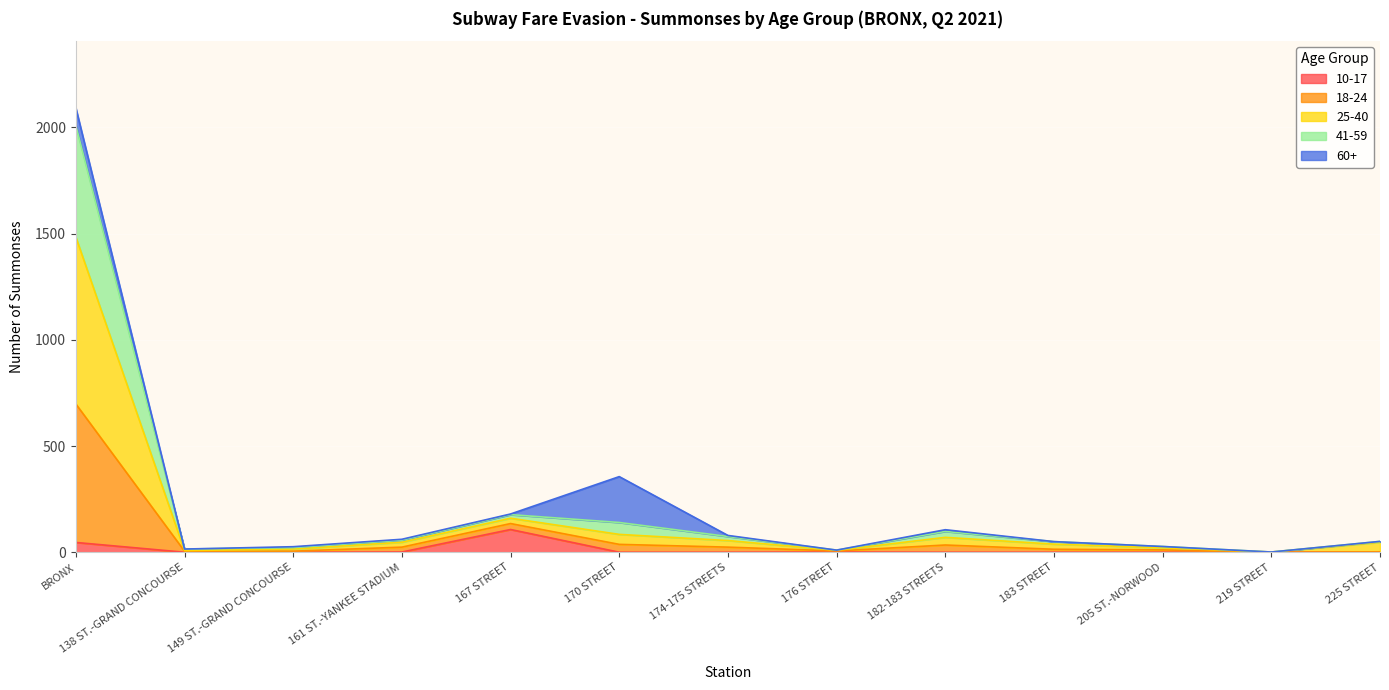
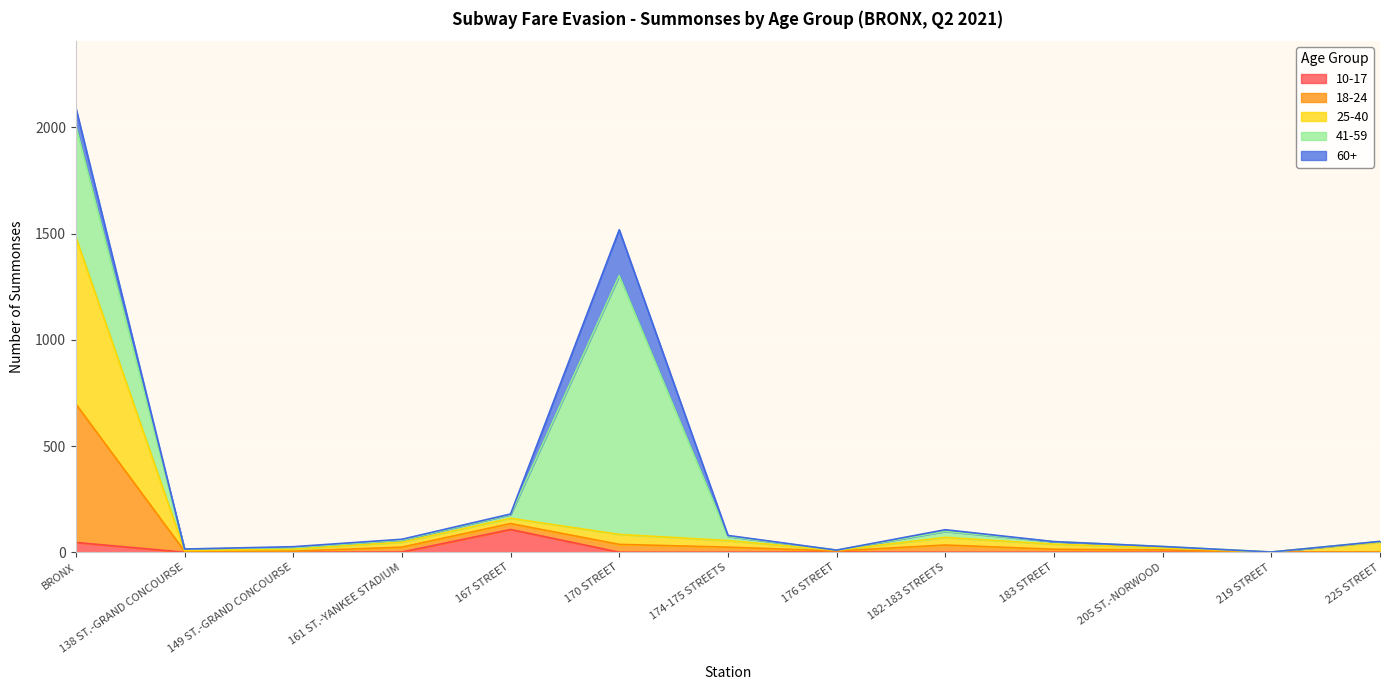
  {
    "10-17": {
      "BRONX": 50,
      "161 ST.-YANKEE STADIUM": 0,
      "167 STREET": 110,
      "170 STREET": 0,
      "174-175 STREETS": 0,
      "182-183 STREETS": 0,
      "183 STREET": 0
    },
    "18-24": {
      "BRONX": 650,
      "161 ST.-YANKEE STADIUM": 20,
      "167 STREET": 30,
      "170 STREET": 40,
      "174-175 STREETS": 20,
      "182-183 STREETS": 30,
      "183 STREET": 10
    },
    "25-40": {
      "BRONX": 790,
      "167 STREET": 30,
      "170 STREET": 50,
      "174-175 STREETS": 30,
      "182-183 STREETS": 40,
      "183 STREET": 20
    },
    "41-59": {
      "BRONX": 530,
-     "170 STREET": 60
+     "170 STREET": 1220
    },
    "60+": {
      "BRONX": 80,
      "170 STREET": 220
    }
  }
